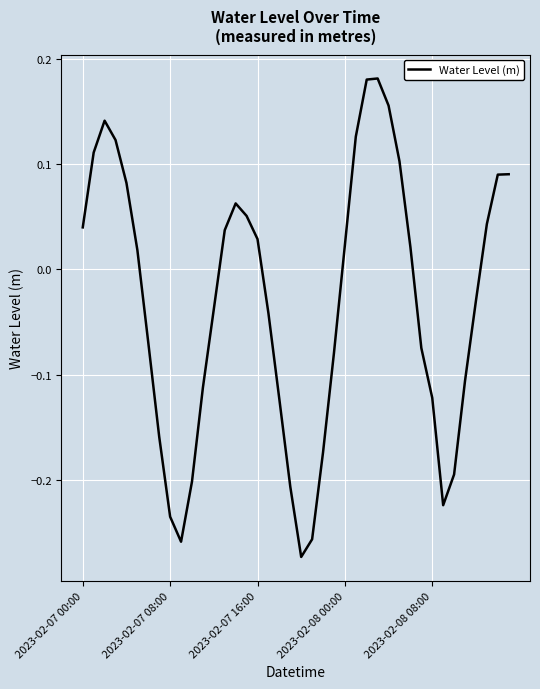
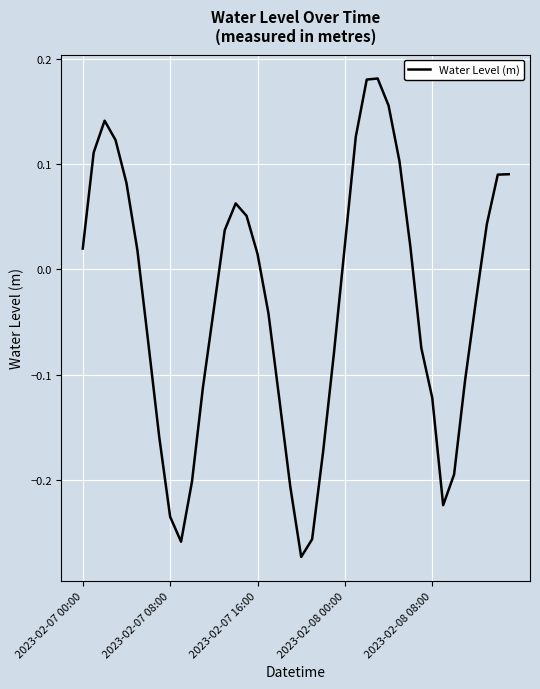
  {
-   "2023-02-07 00:00": 0.040,
+   "2023-02-07 00:00": 0.020,
    "2023-02-07 08:00": -0.235,
-   "2023-02-07 16:00": 0.029,
+   "2023-02-07 16:00": 0.015,
    "2023-02-08 00:00": 0.023,
    "2023-02-08 08:00": -0.122
  }
